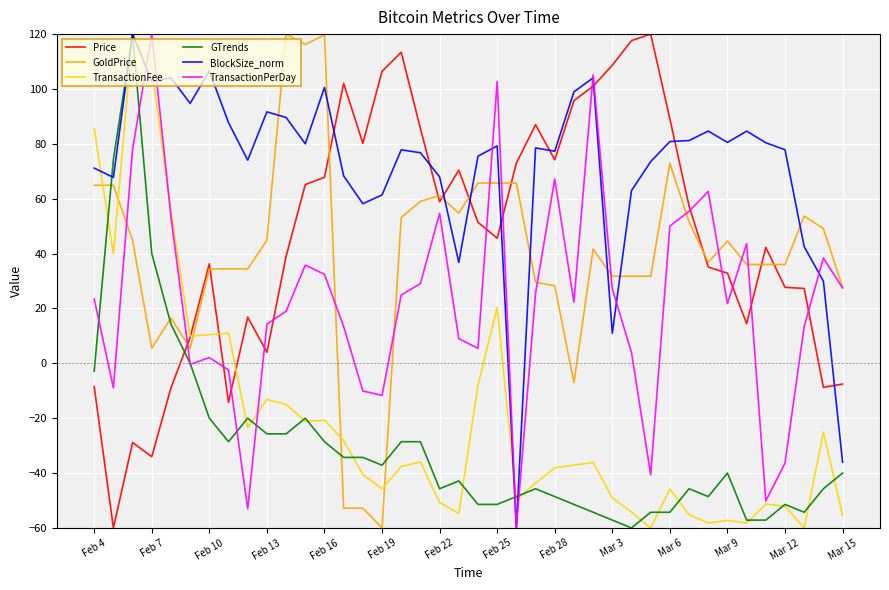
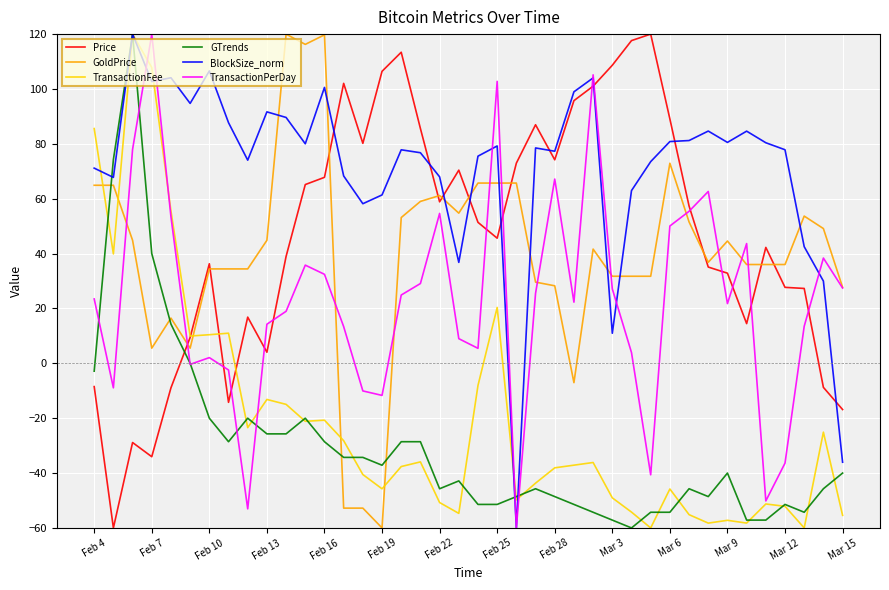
  {
    "Price": {
      "Feb 4": -8,
      "Feb 7": -34,
      "Feb 10": 36,
      "Feb 13": 4,
      "Feb 16": 68,
      "Feb 19": 106,
      "Feb 22": 59,
      "Feb 25": 46,
      "Feb 28": 74,
      "Mar 3": 109,
      "Mar 6": 89,
      "Mar 9": 33,
      "Mar 12": 28,
-     "Mar 15": -8
+     "Mar 15": -17
    },
    "GTrends": {
      "Feb 4": -3,
      "Feb 7": 40,
      "Feb 10": -20,
      "Feb 13": -26,
      "Feb 16": -29,
      "Feb 19": -37,
      "Feb 22": -46,
      "Feb 25": -51,
      "Feb 28": -49,
      "Mar 3": -57,
      "Mar 6": -54,
      "Mar 9": -40,
      "Mar 15": -40
    },
    "BlockSize_norm": {
      "Feb 4": 71,
      "Feb 13": 92,
      "Feb 16": 101,
      "Feb 19": 61,
      "Feb 22": 68,
      "Feb 25": 79,
      "Feb 28": 77,
      "Mar 3": 11,
      "Mar 6": 81,
      "Mar 9": 81,
      "Mar 12": 78,
      "Mar 15": -36
    },
    "TransactionPerDay": {
      "Feb 4": 23,
      "Feb 7": 120,
      "Feb 10": 2,
      "Feb 13": 14,
      "Feb 16": 32,
      "Feb 19": -12,
      "Feb 22": 55,
      "Feb 25": 103,
      "Feb 28": 67,
      "Mar 3": 27,
      "Mar 6": 50,
      "Mar 9": 22,
      "Mar 12": -36
    }
  }
